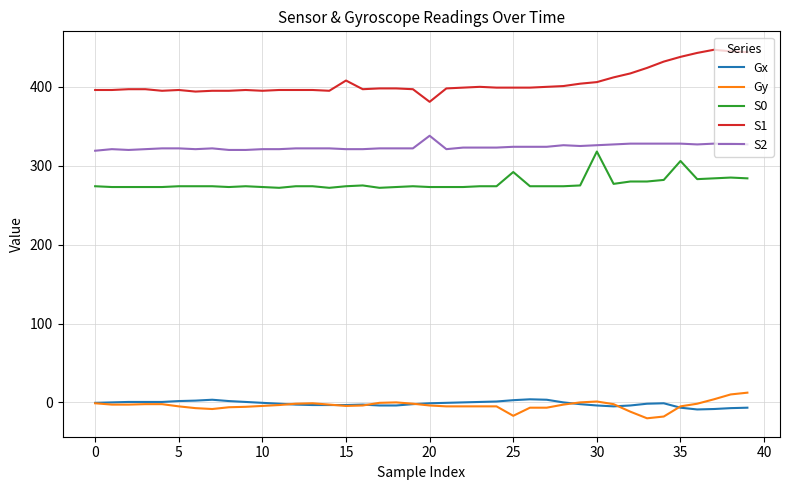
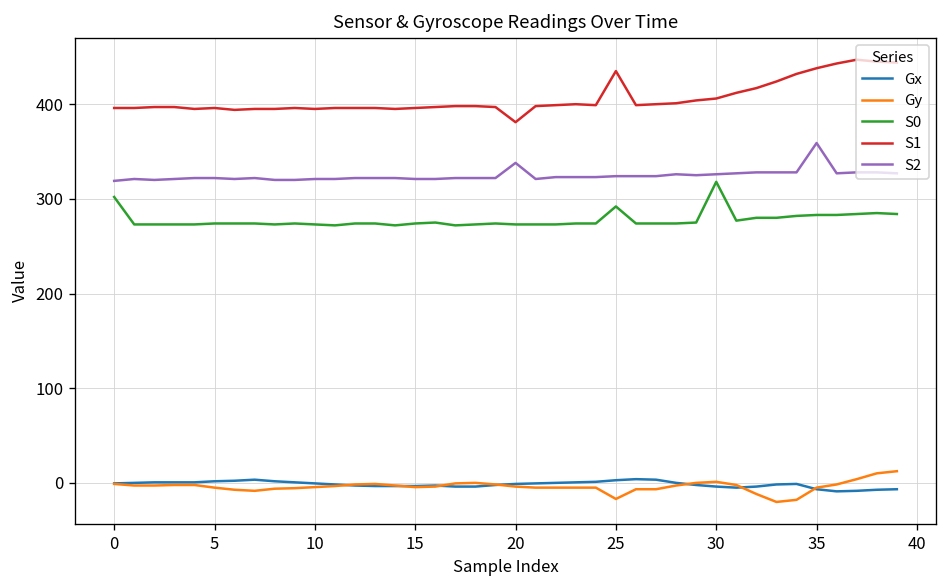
  {
    "Gx": {
      "5": 0,
      "10": 0,
      "25": 0,
      "30": 0
    },
    "Gy": {
      "5": -10,
      "10": 0,
      "25": -20,
      "30": 0
    },
    "S0": {
-     "0": 270,
+     "0": 300,
      "5": 270,
      "10": 270,
      "15": 270,
      "20": 270,
      "25": 290,
      "30": 320,
-     "35": 310
+     "35": 280
    },
    "S1": {
      "0": 400,
      "5": 400,
      "10": 400,
-     "15": 410,
+     "15": 400,
      "20": 380,
-     "25": 400,
+     "25": 440,
      "30": 410,
      "35": 440
    },
    "S2": {
      "0": 320,
      "5": 320,
      "10": 320,
      "15": 320,
      "20": 340,
      "25": 320,
      "30": 330,
-     "35": 330
+     "35": 360
    }
  }
